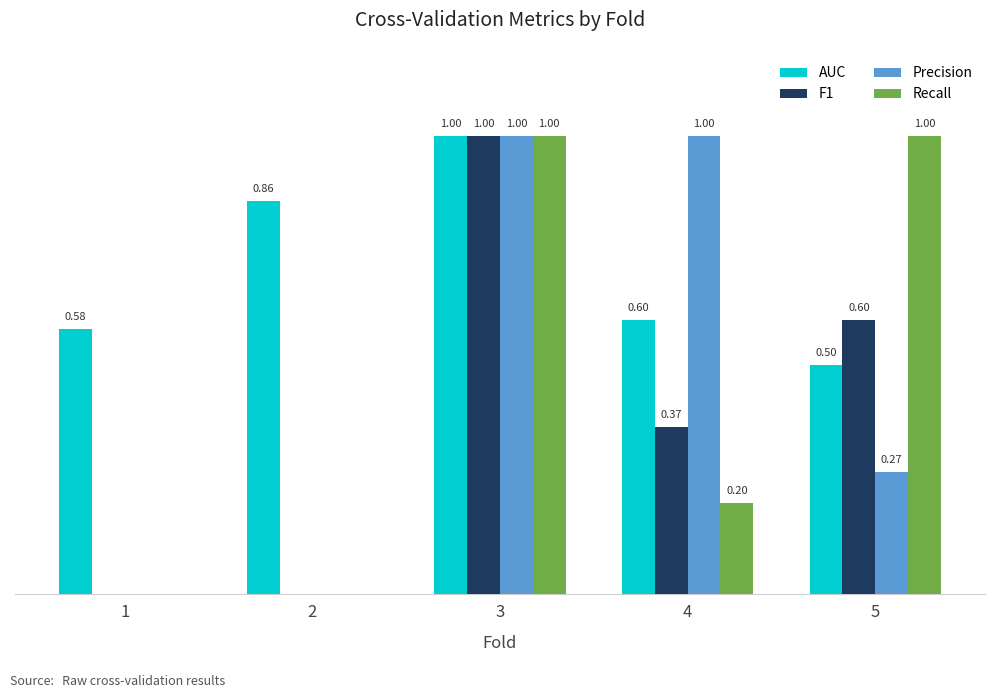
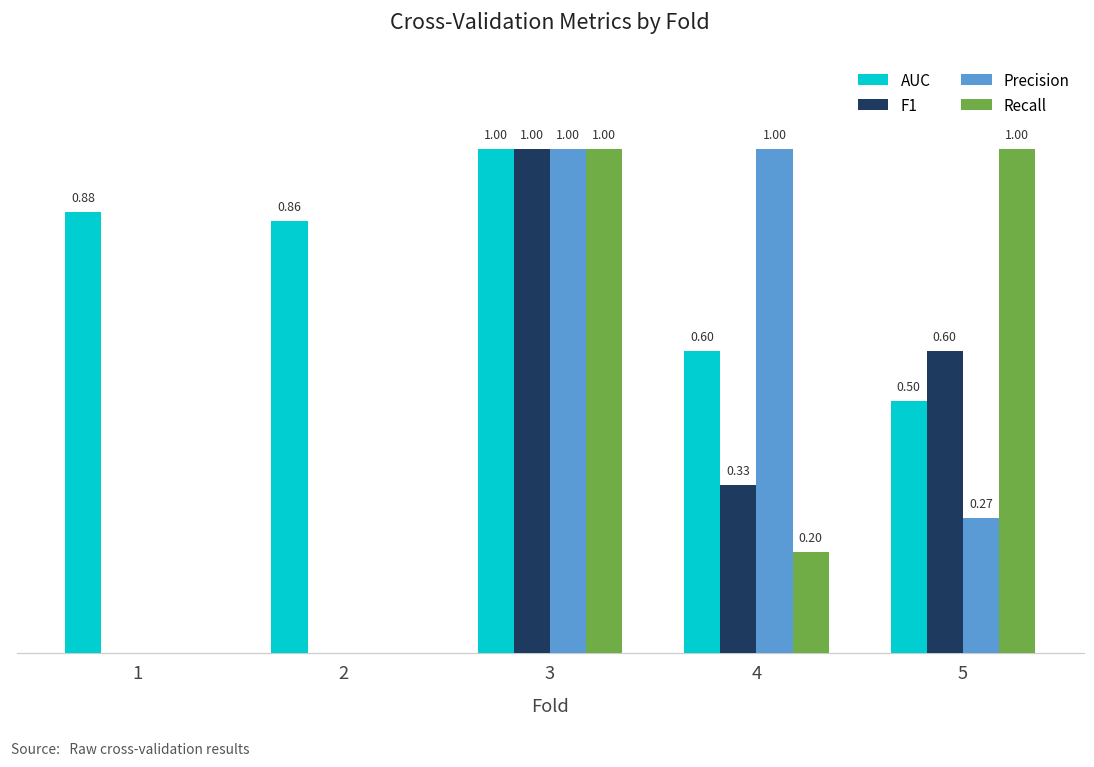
  {
    "AUC": {
-     "1": 0.58,
+     "1": 0.88,
      "2": 0.86,
      "3": 1.00,
      "4": 0.60,
      "5": 0.50
    },
    "F1": {
      "3": 1.00,
-     "4": 0.37,
+     "4": 0.33,
      "5": 0.60
    },
    "Precision": {
      "3": 1.00,
      "4": 1.00,
      "5": 0.27
    },
    "Recall": {
      "3": 1.00,
      "4": 0.20,
      "5": 1.00
    }
  }
